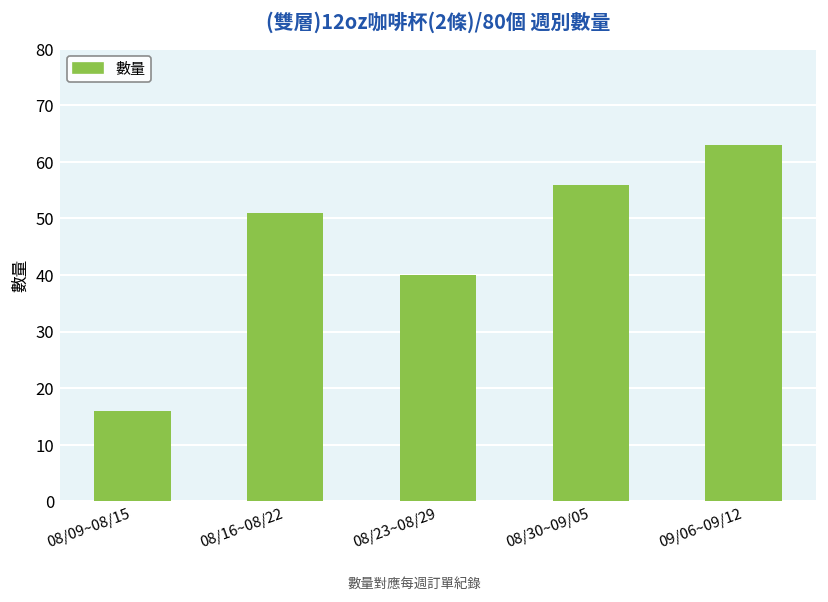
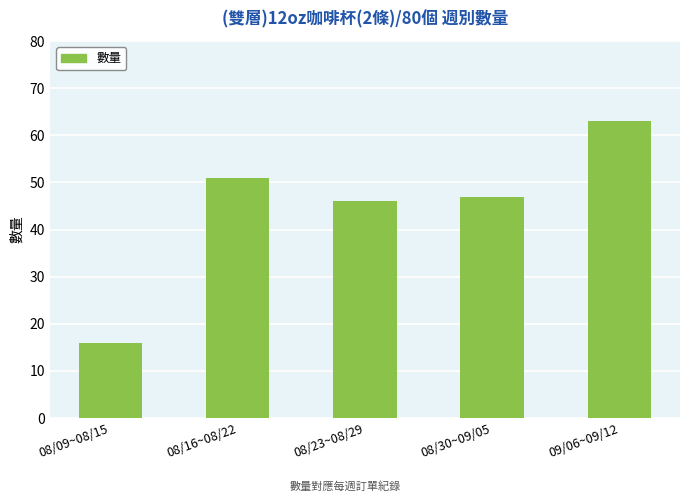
  {
    "08/09~08/15": 16,
    "08/16~08/22": 51,
-   "08/23~08/29": 40,
-   "08/30~09/05": 56,
+   "08/23~08/29": 46,
+   "08/30~09/05": 47,
    "09/06~09/12": 63
  }
